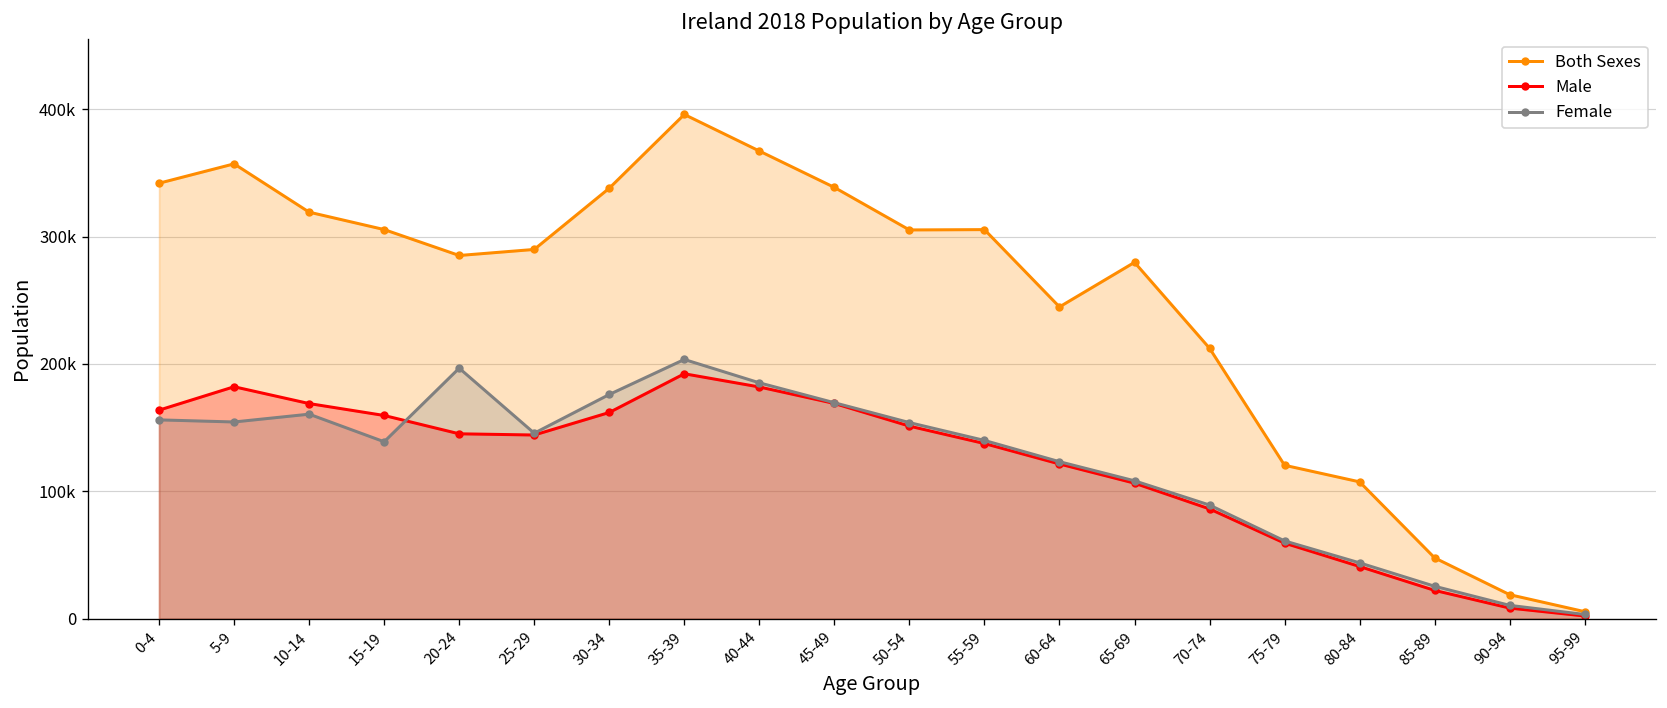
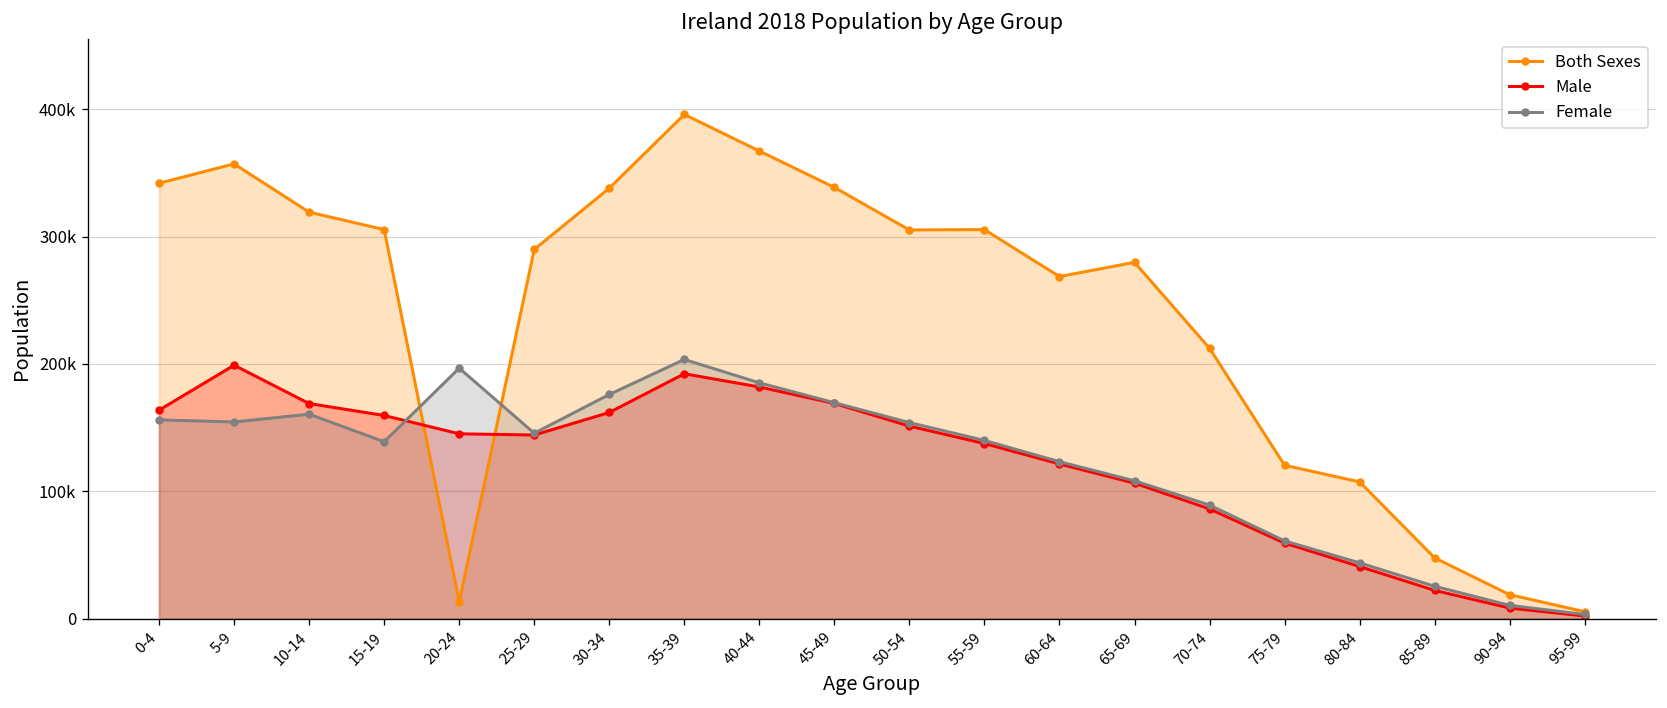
  {
    "Both Sexes": {
      "0-4": 342000,
      "5-9": 357000,
      "10-14": 319000,
      "15-19": 305000,
-     "20-24": 285000,
+     "20-24": 13000,
      "25-29": 290000,
      "30-34": 338000,
      "35-39": 396000,
      "40-44": 367000,
      "45-49": 339000,
      "50-54": 305000,
      "55-59": 305000,
-     "60-64": 245000,
+     "60-64": 269000,
      "65-69": 280000,
      "70-74": 212000,
      "75-79": 120000,
      "80-84": 107000,
      "85-89": 48000,
      "90-94": 19000
    },
    "Male": {
      "0-4": 164000,
-     "5-9": 182000,
+     "5-9": 199000,
      "10-14": 169000,
      "15-19": 160000,
      "20-24": 145000,
      "30-34": 162000,
      "35-39": 192000,
      "40-44": 182000,
      "50-54": 151000,
      "55-59": 138000,
      "70-74": 86000,
      "80-84": 41000,
      "85-89": 22000
    },
    "Female": {
      "0-4": 156000,
      "5-9": 154000,
      "10-14": 161000,
      "15-19": 139000,
      "20-24": 197000,
      "30-34": 176000,
      "35-39": 204000,
      "40-44": 185000,
      "50-54": 154000,
      "55-59": 140000,
      "70-74": 89000,
      "80-84": 44000,
      "85-89": 26000
    }
  }
